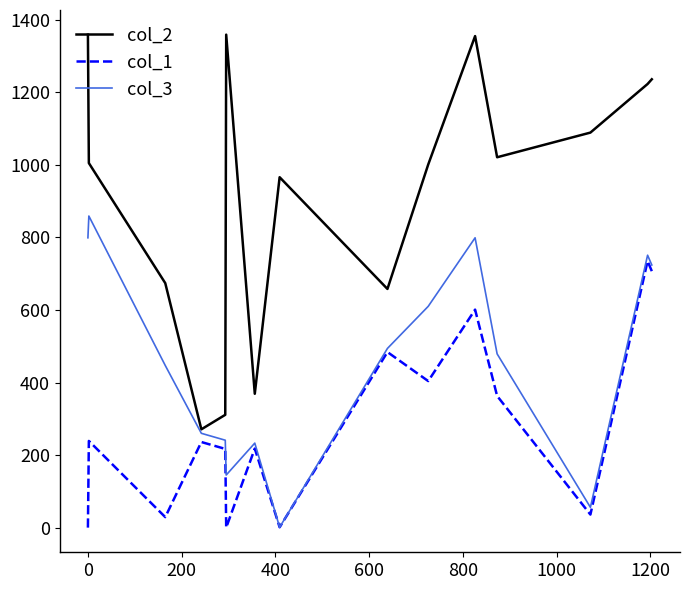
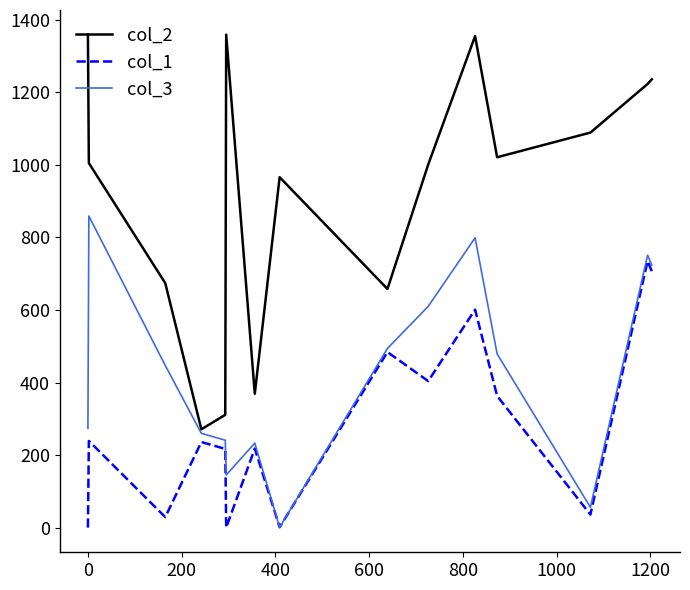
  {
    "col_2": {
      "0": 1360
    },
    "col_1": {
      "0": 0
    },
    "col_3": {
-     "0": 800
+     "0": 270
    }
  }
